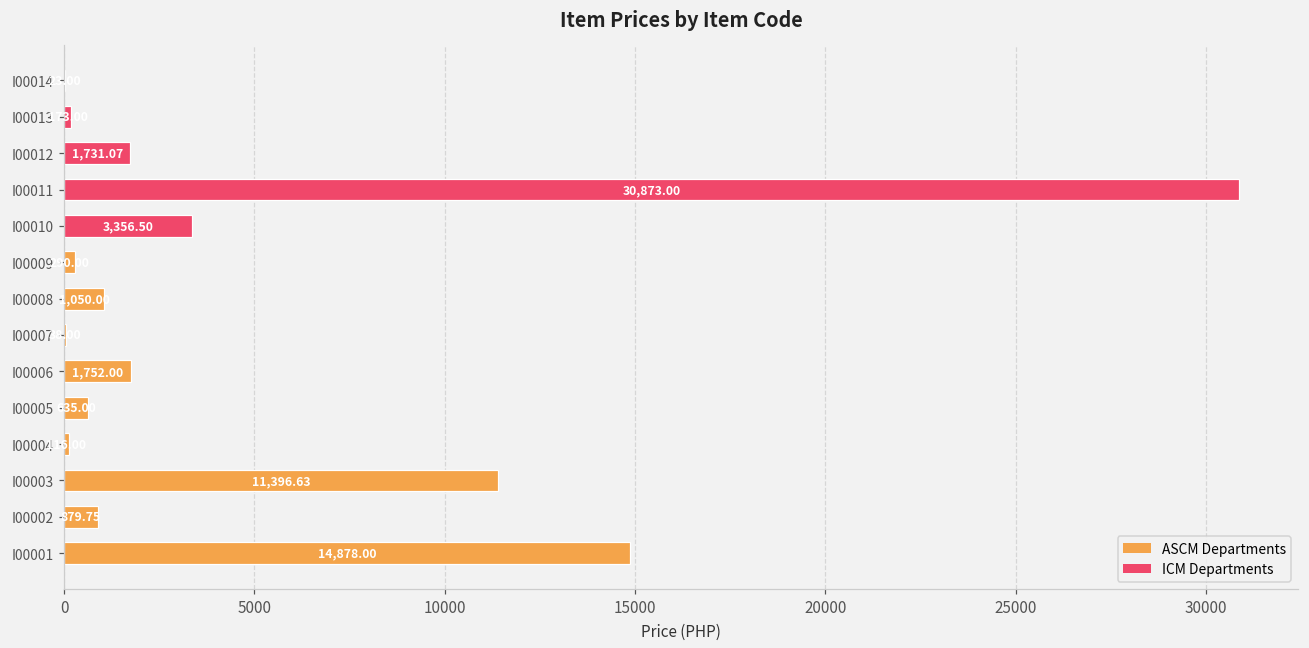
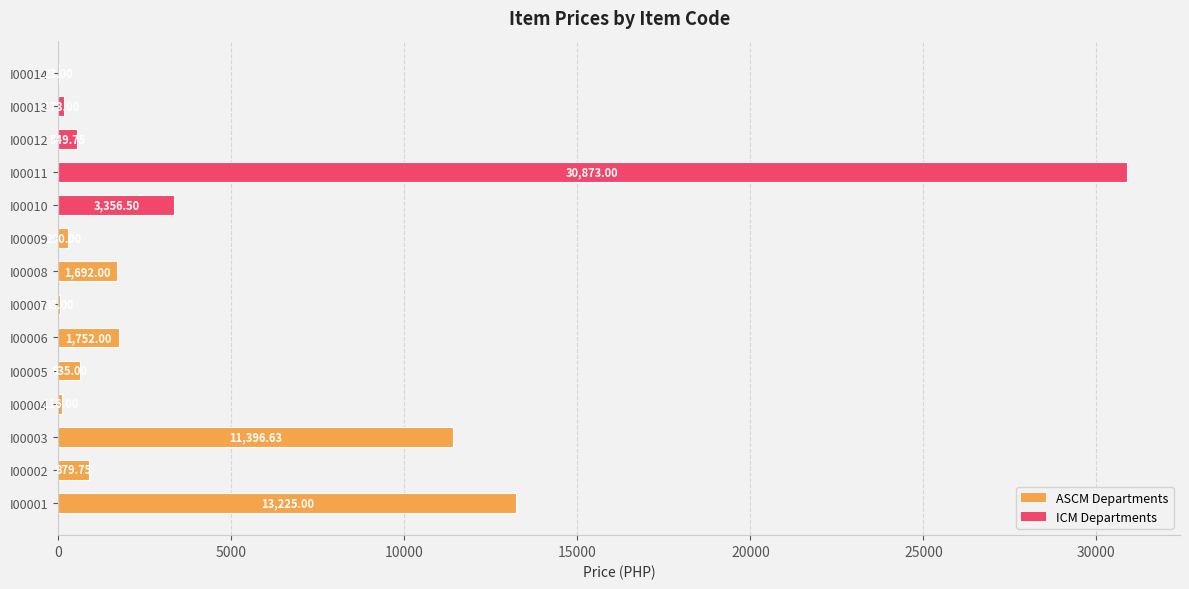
  {
-   "I00012": "1700",
+   "I00012": "500",
    "I00011": "30,873.00",
    "I00010": "3,356.50",
-   "I00008": "1,050.00",
+   "I00008": "1,692.00",
    "I00006": "1,752.00",
    "I00005": "635.00",
    "I00003": "11,396.63",
    "I00002": "879.75",
-   "I00001": "14,878.00"
+   "I00001": "13,225.00"
  }
